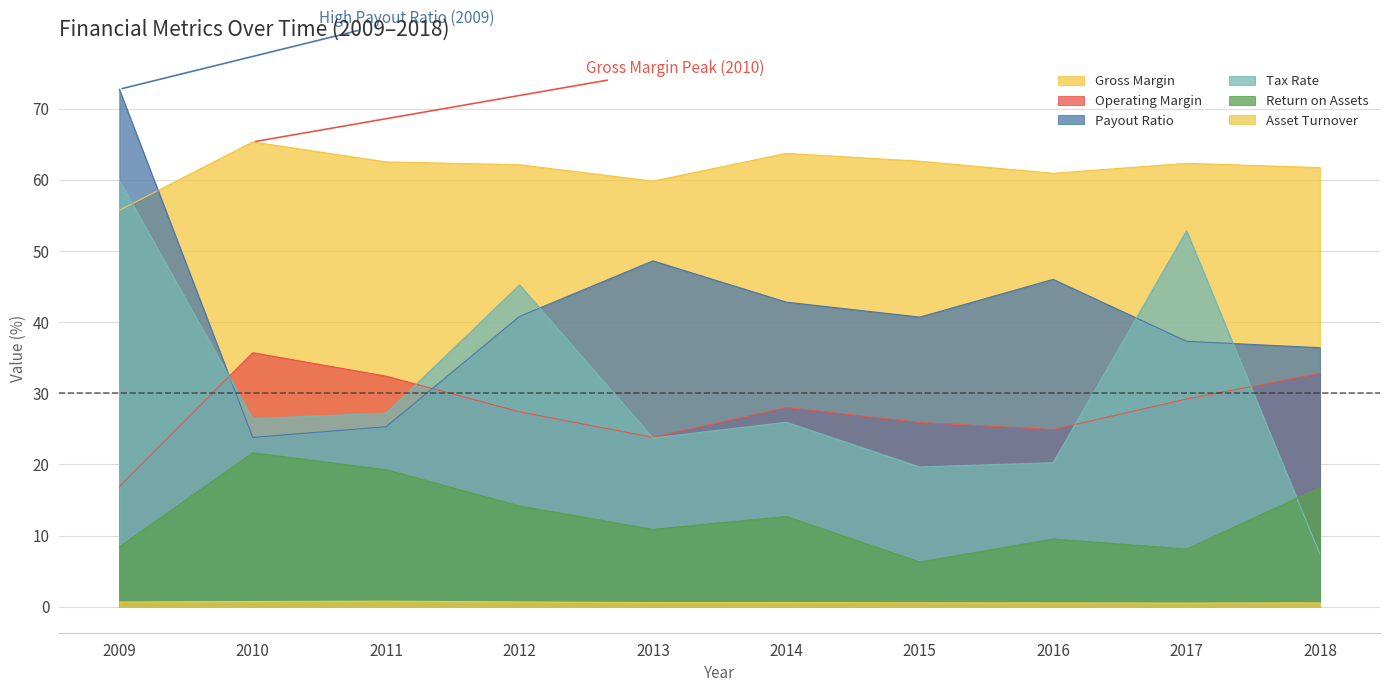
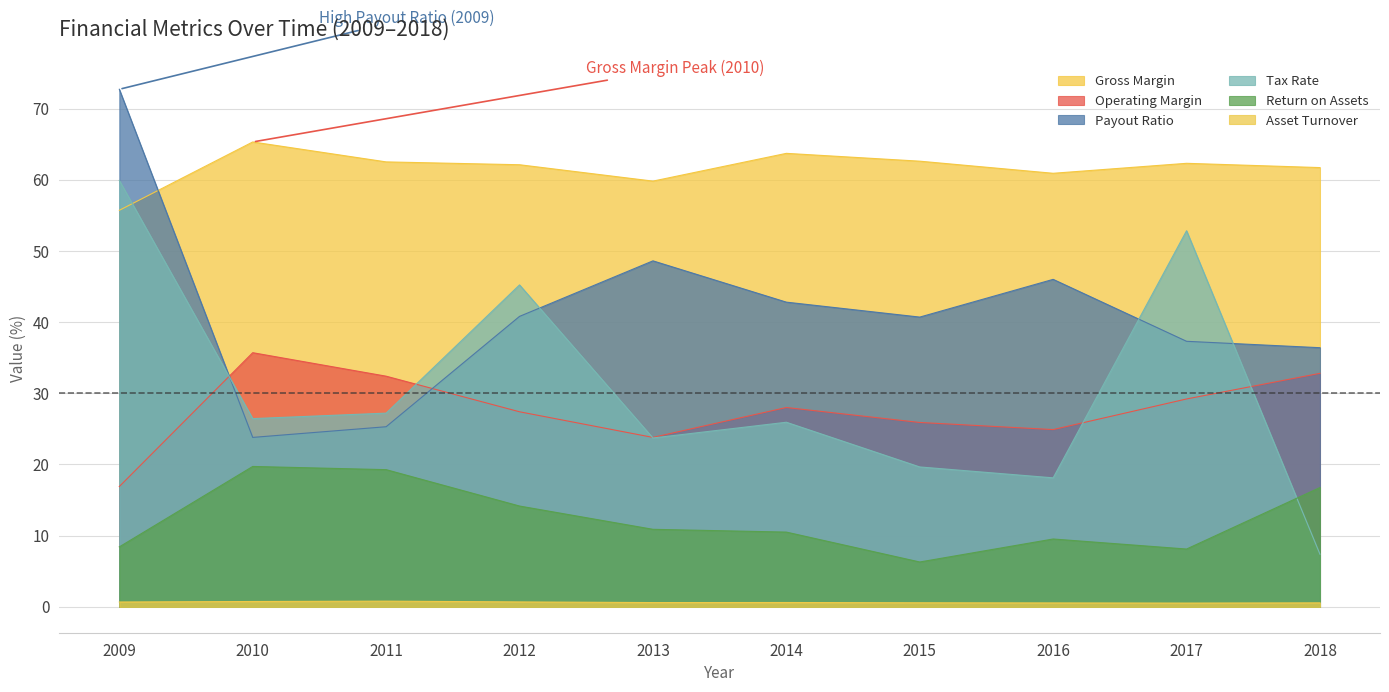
  {
    "Operating Margin": {
      "2009": 17,
      "2010": 36,
      "2011": 32,
      "2012": 27,
      "2014": 28,
      "2015": 26,
      "2016": 25,
      "2017": 29,
      "2018": 33
    },
    "Payout Ratio": {
      "2010": 24,
      "2011": 25,
      "2012": 41,
      "2013": 49,
      "2014": 43,
      "2015": 41,
      "2016": 46,
      "2017": 37,
      "2018": 36
    },
    "Tax Rate": {
      "2009": 60,
      "2010": 26,
      "2011": 27,
      "2012": 45,
      "2014": 26,
      "2015": 20,
-     "2016": 20,
+     "2016": 18,
      "2017": 53,
      "2018": 7
    },
    "Return on Assets": {
      "2009": 8,
-     "2010": 22,
+     "2010": 20,
      "2011": 19,
      "2012": 14,
      "2013": 11,
-     "2014": 13,
+     "2014": 11,
      "2015": 6,
      "2016": 10,
      "2017": 8,
      "2018": 17
    }
  }
